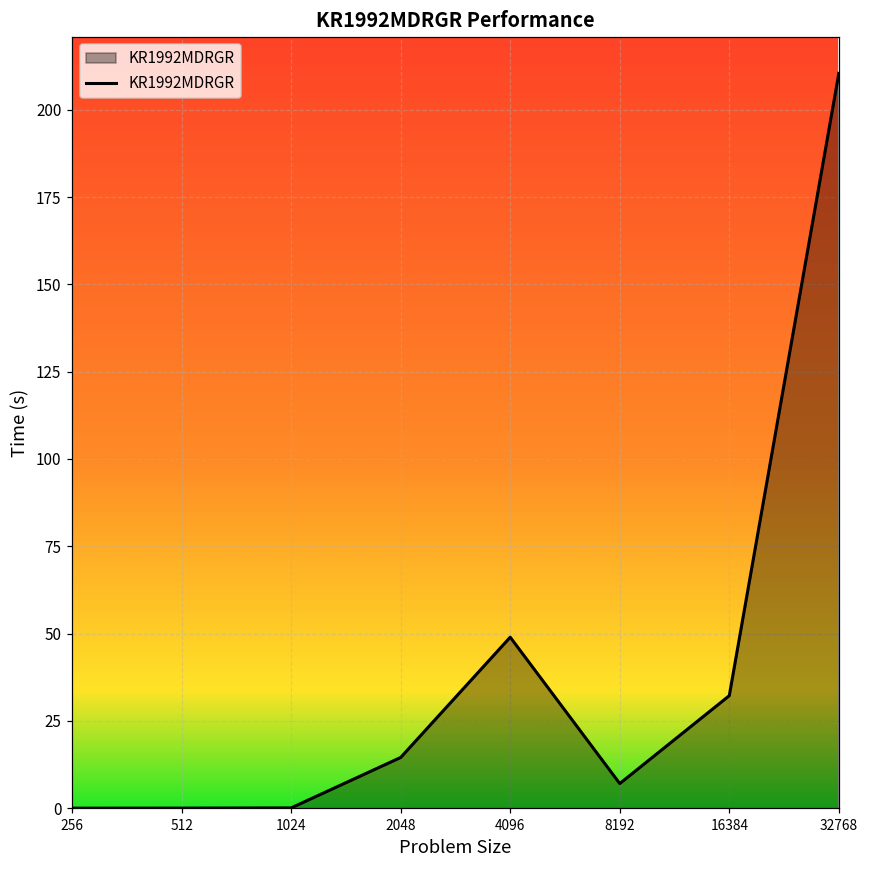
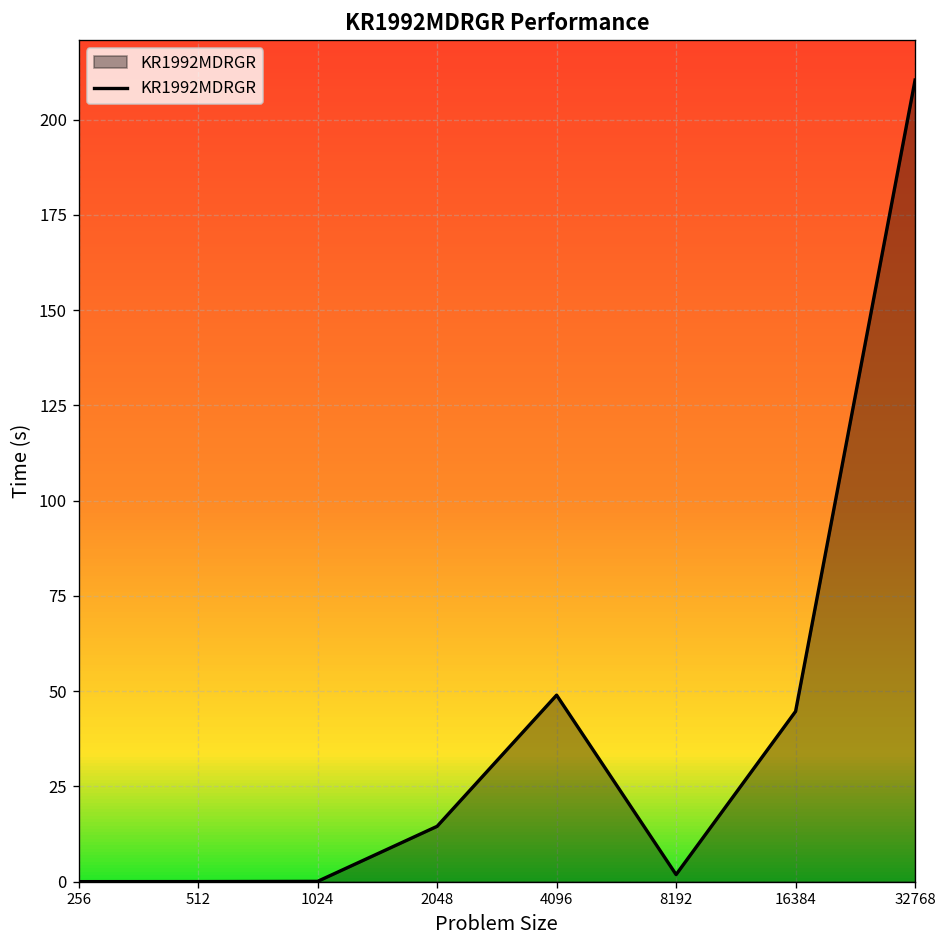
  {
    "256": 0,
    "512": 0,
    "1024": 0,
    "2048": 15,
    "4096": 49,
-   "8192": 7,
-   "16384": 32,
+   "8192": 2,
+   "16384": 45,
    "32768": 210
  }
